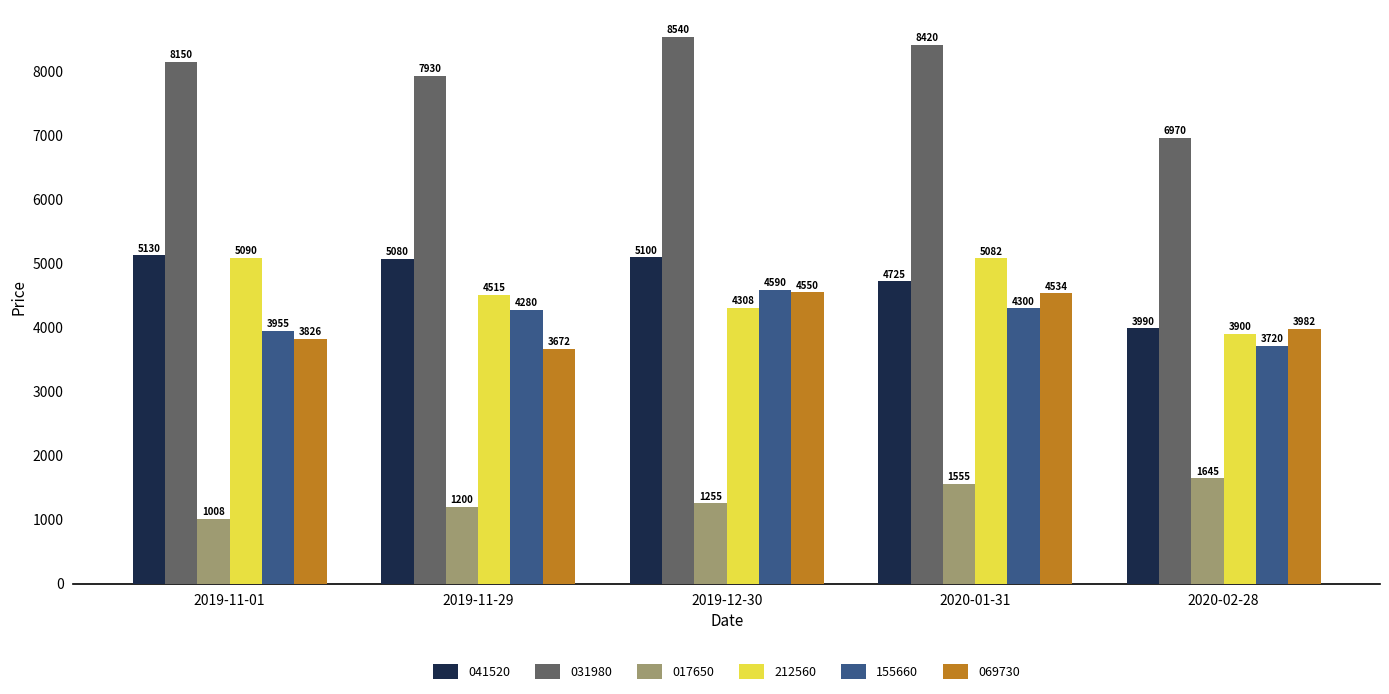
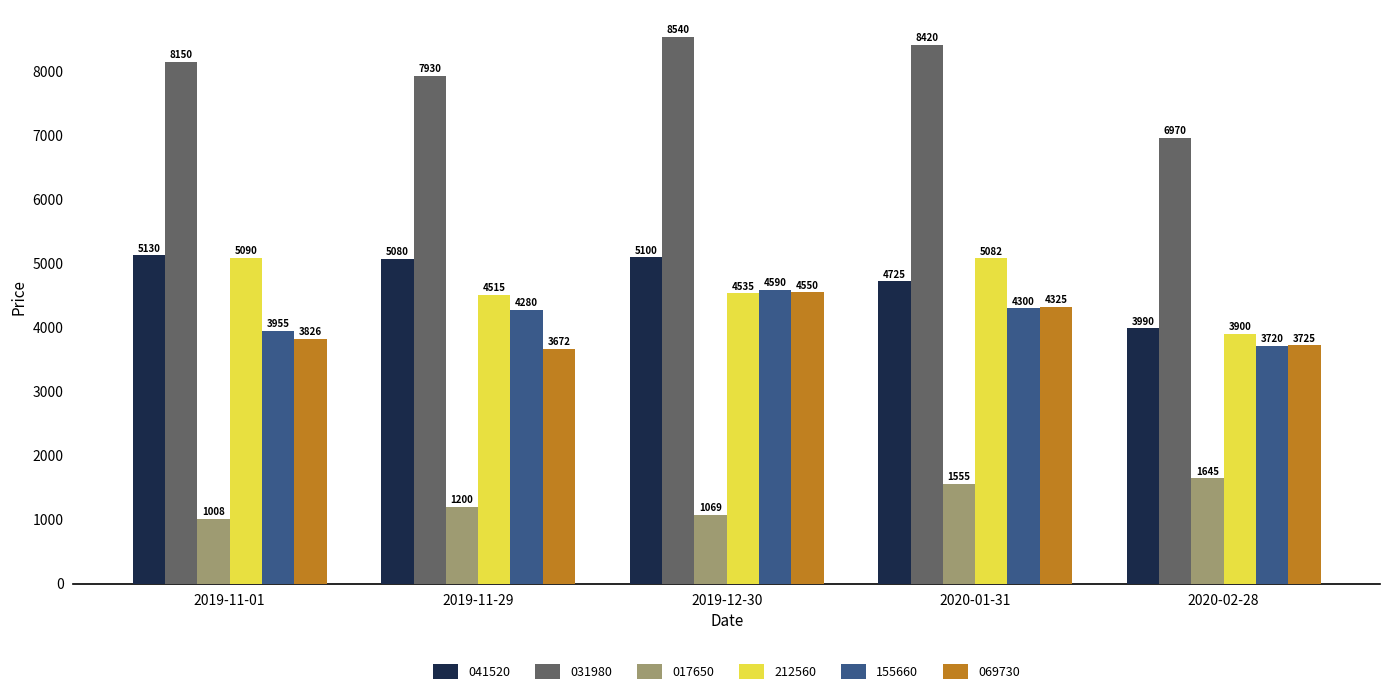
  {
    "041520": {
      "2019-11-01": 5130,
      "2019-11-29": 5080,
      "2019-12-30": 5100,
      "2020-01-31": 4725,
      "2020-02-28": 3990
    },
    "017650": {
      "2019-11-01": 1008,
      "2019-11-29": 1200,
-     "2019-12-30": 1255,
+     "2019-12-30": 1069,
      "2020-01-31": 1555,
      "2020-02-28": 1645
    },
    "212560": {
      "2019-11-01": 5090,
      "2019-11-29": 4515,
-     "2019-12-30": 4308,
+     "2019-12-30": 4535,
      "2020-01-31": 5082,
      "2020-02-28": 3900
    },
    "069730": {
      "2019-11-01": 3826,
      "2019-11-29": 3672,
      "2019-12-30": 4550,
-     "2020-01-31": 4534,
-     "2020-02-28": 3982
+     "2020-01-31": 4325,
+     "2020-02-28": 3725
    }
  }
